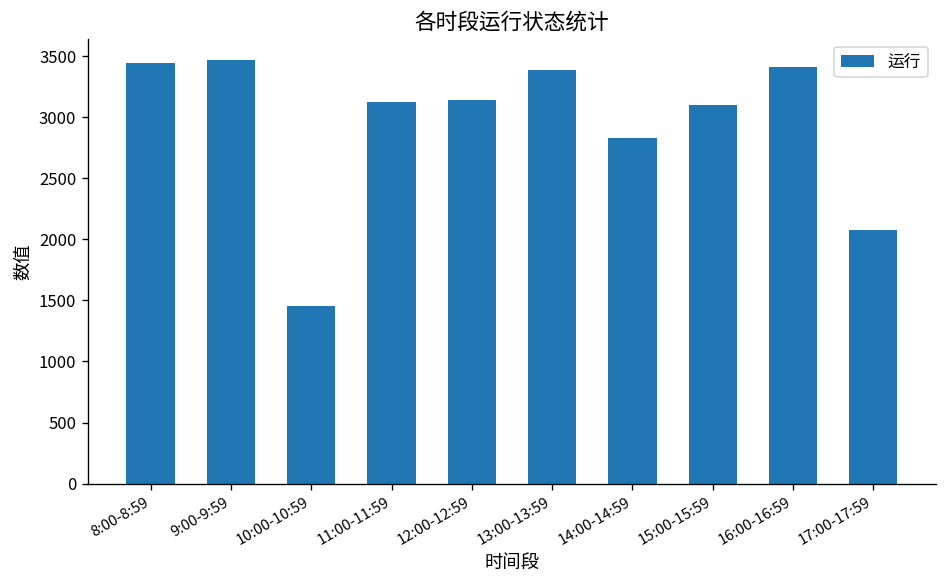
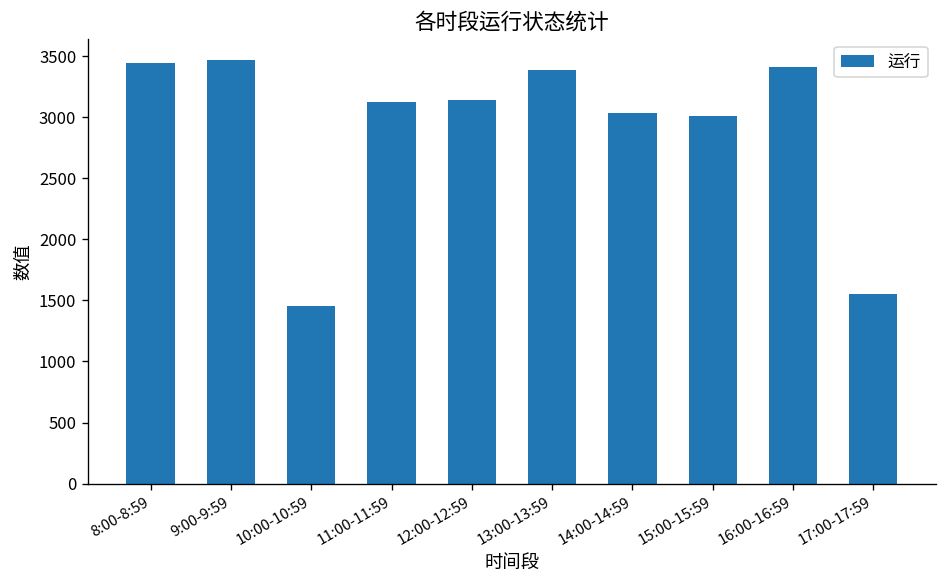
  {
    "8:00-8:59": 3450,
    "9:00-9:59": 3470,
    "10:00-10:59": 1460,
    "11:00-11:59": 3130,
    "12:00-12:59": 3140,
    "13:00-13:59": 3390,
-   "14:00-14:59": 2830,
-   "15:00-15:59": 3100,
+   "14:00-14:59": 3040,
+   "15:00-15:59": 3010,
    "16:00-16:59": 3410,
-   "17:00-17:59": 2080
+   "17:00-17:59": 1550
  }
